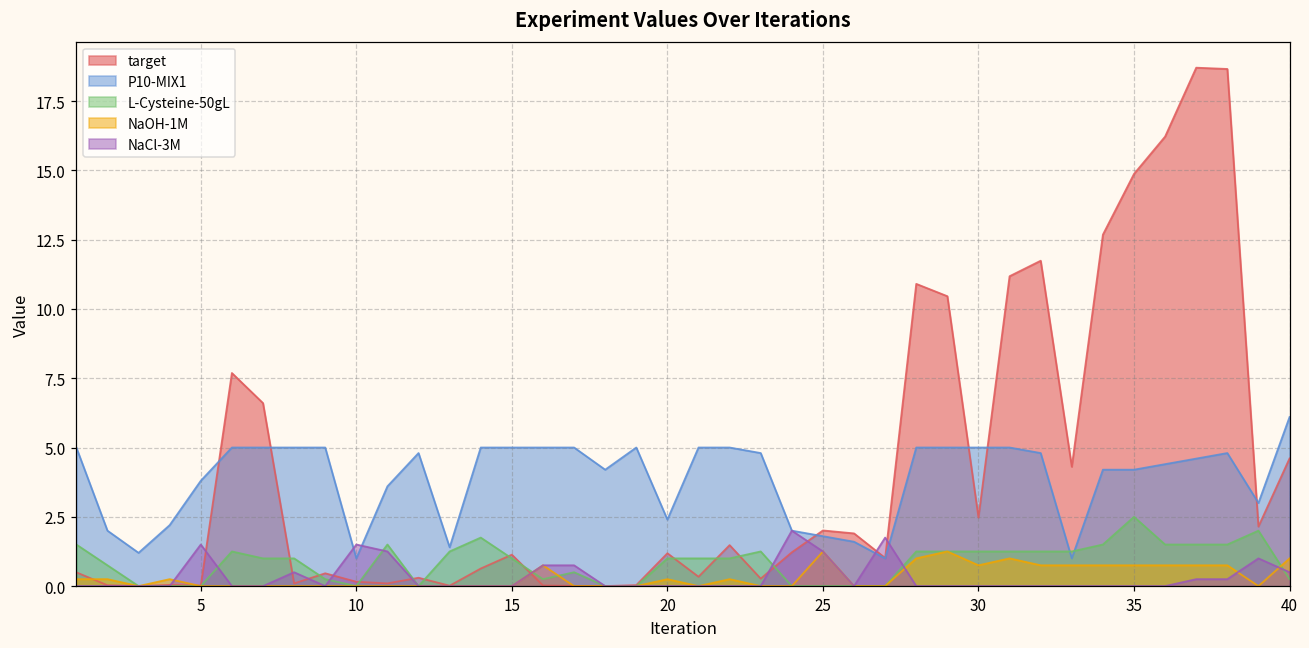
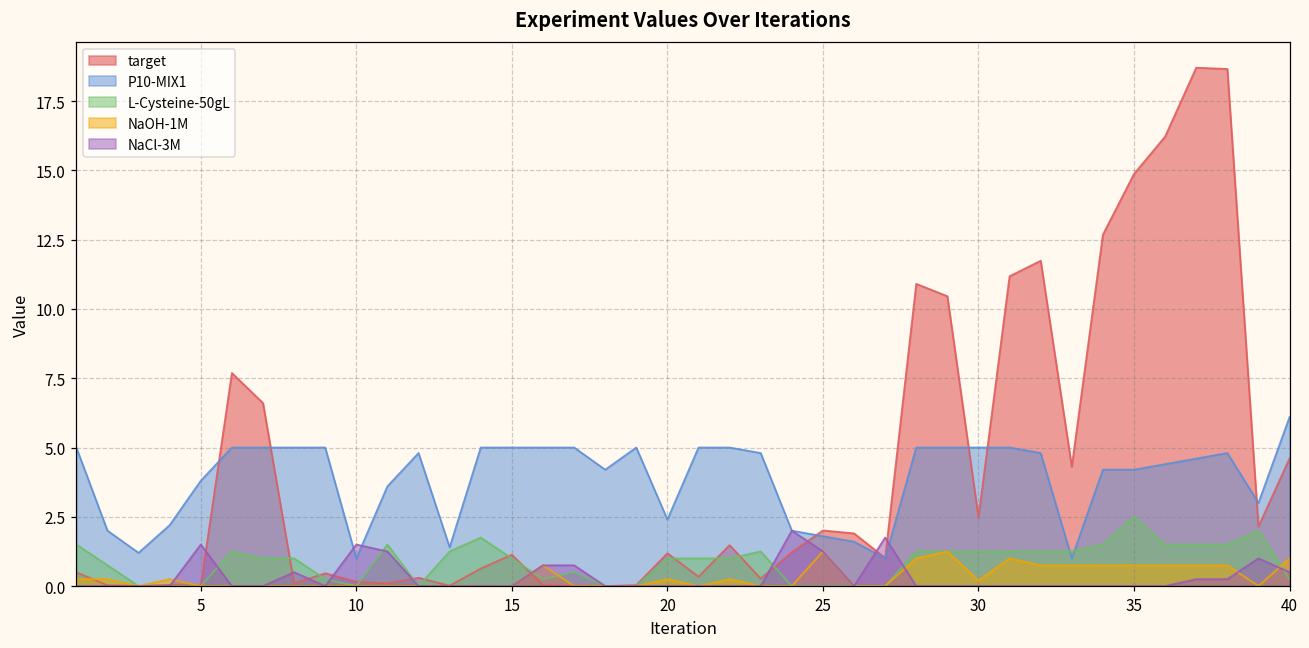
  {
    "target": {
      "10": 0.2,
      "15": 1.1,
      "20": 1.2,
      "25": 2.0,
      "30": 2.5,
      "35": 14.9,
      "40": 4.6
    },
    "P10-MIX1": {
      "5": 3.8,
      "10": 1.0,
      "15": 5.0,
      "20": 2.4,
      "25": 1.8,
      "30": 5.0,
      "35": 4.2,
      "40": 6.1
    },
    "L-Cysteine-50gL": {
      "15": 1.0,
      "20": 1.0,
      "25": 0.0,
      "30": 1.3,
      "35": 2.5,
      "40": 0.3
    },
    "NaOH-1M": {
      "20": 0.3,
-     "30": 0.8,
+     "30": 0.2,
      "35": 0.8,
      "40": 1.0
    },
    "NaCl-3M": {
      "5": 1.5,
      "10": 1.5,
      "20": 0.0,
      "30": 0.0,
      "35": 0.0,
      "40": 0.5
    }
  }
